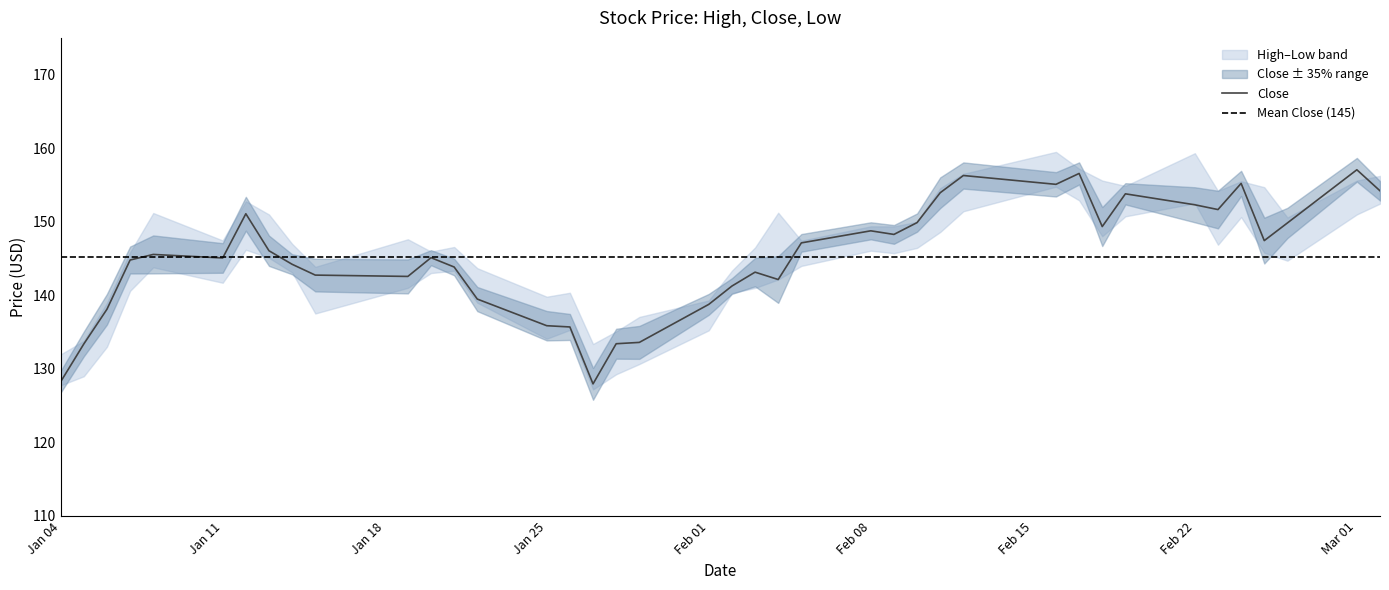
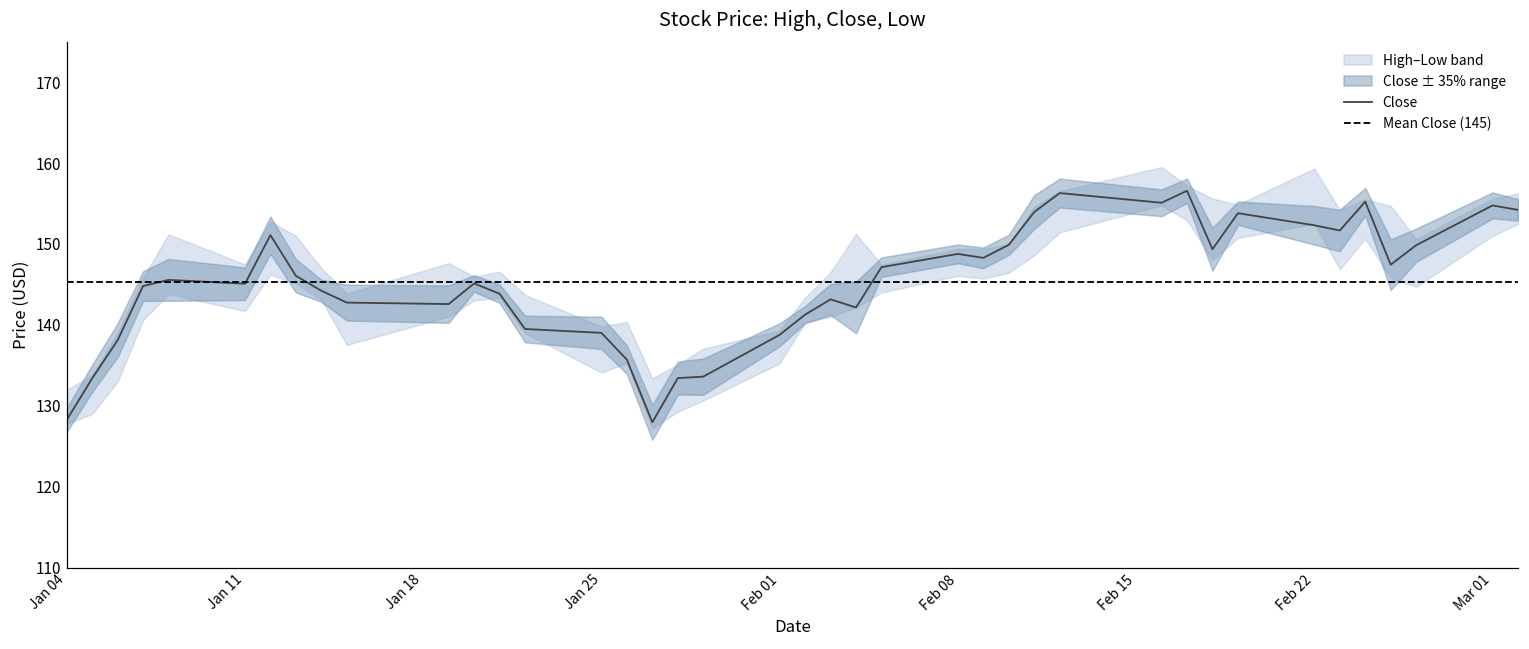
  {
    "Close": {
      "Jan 04": 128,
      "Jan 11": 145,
-     "Jan 25": 136,
+     "Jan 25": 139,
      "Feb 01": 139,
      "Feb 08": 149,
      "Feb 22": 152,
-     "Mar 01": 157
+     "Mar 01": 155
    }
  }
